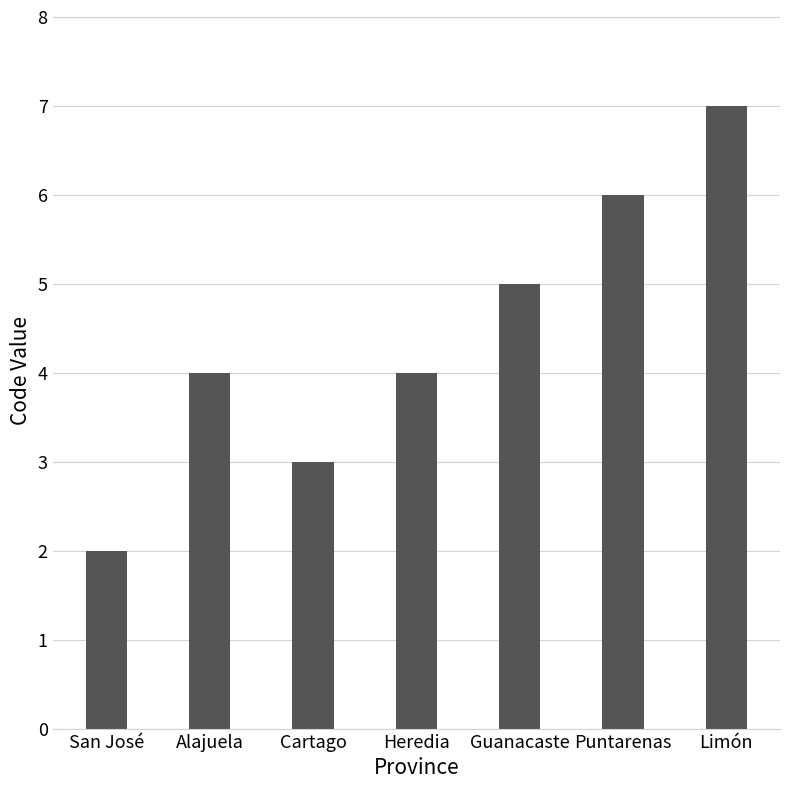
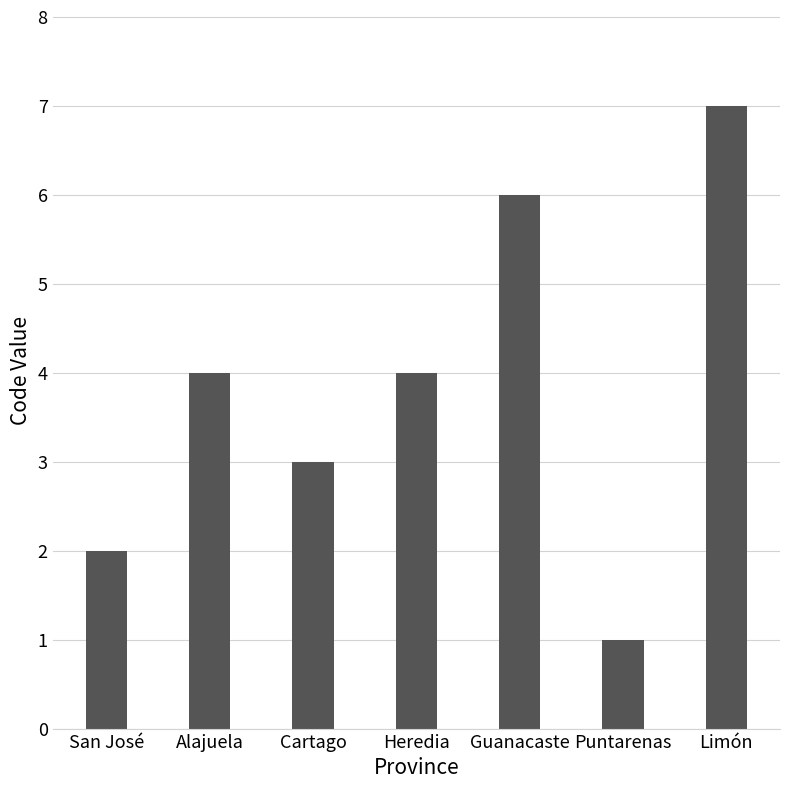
  {
    "San José": 2,
    "Alajuela": 4,
    "Cartago": 3,
    "Heredia": 4,
-   "Guanacaste": 5,
-   "Puntarenas": 6,
+   "Guanacaste": 6,
+   "Puntarenas": 1,
    "Limón": 7
  }
